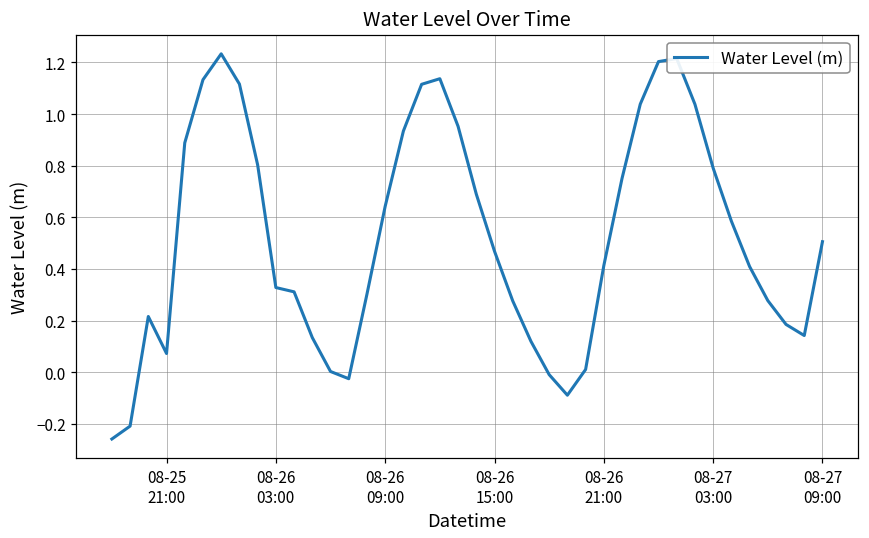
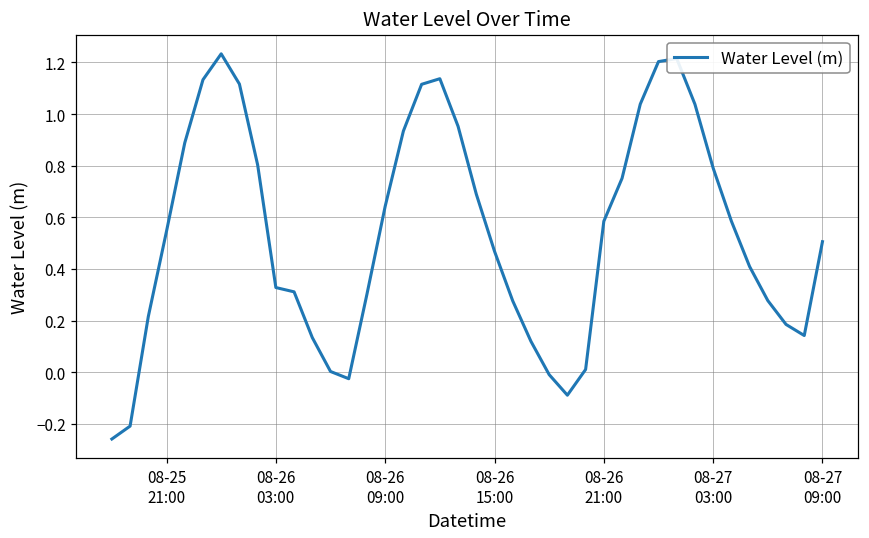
  {
-   "08-25 21:00": 0.07,
+   "08-25 21:00": 0.55,
    "08-26 03:00": 0.33,
    "08-26 09:00": 0.64,
    "08-26 15:00": 0.47,
-   "08-26 21:00": 0.41,
+   "08-26 21:00": 0.58,
    "08-27 03:00": 0.79,
    "08-27 09:00": 0.51
  }
